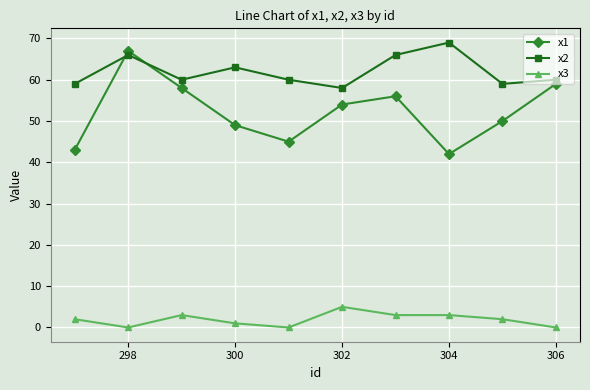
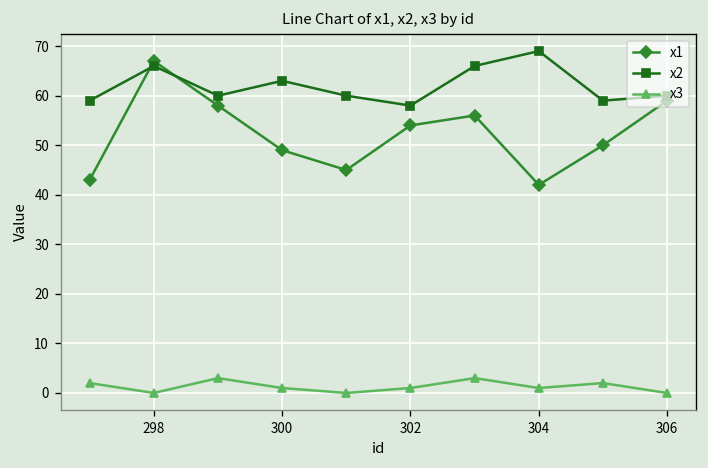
  {
    "x3": {
      "298": 0,
      "300": 1,
-     "302": 5,
-     "304": 3,
+     "302": 1,
+     "304": 1,
      "306": 0
    }
  }
